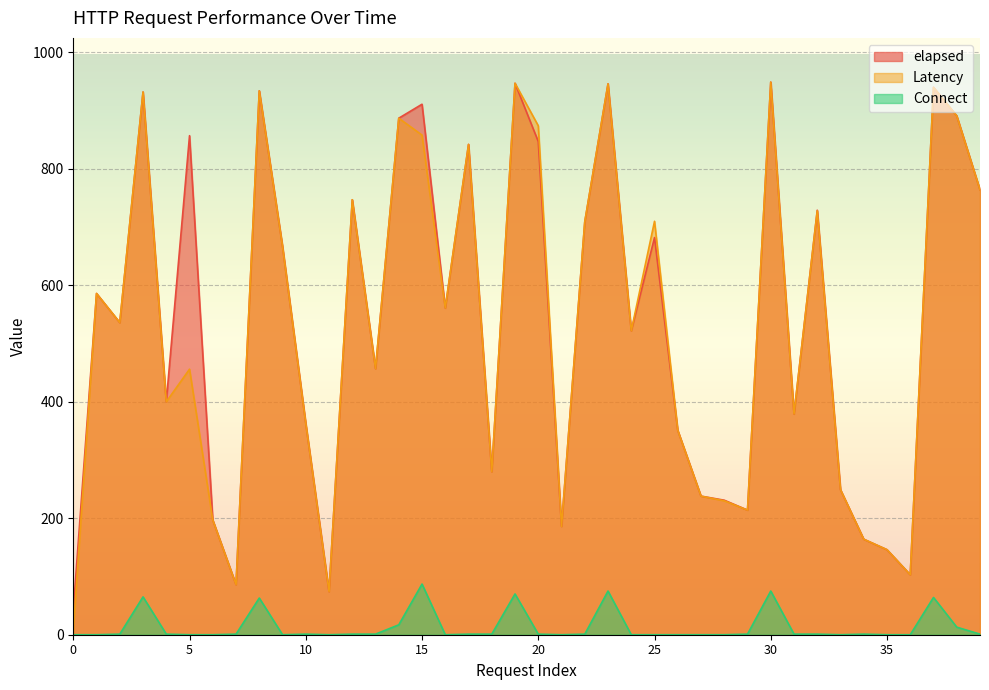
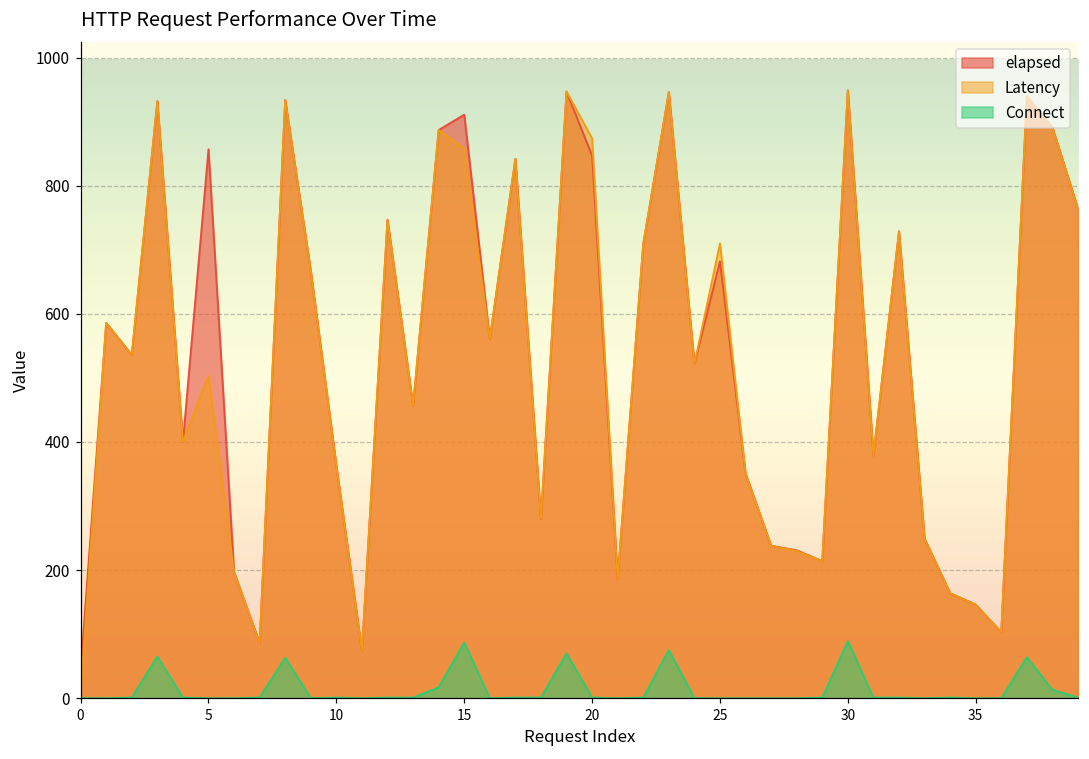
  {
    "elapsed": {
      "0": 40,
      "5": 860,
      "15": 910,
      "20": 850,
      "25": 680
    },
    "Latency": {
      "0": 10,
-     "5": 460,
+     "5": 500,
      "15": 860,
      "20": 870,
      "25": 710
    },
    "Connect": {
      "0": 0,
      "5": 0,
      "10": 0,
      "15": 90,
      "20": 0,
      "25": 0,
-     "30": 80,
+     "30": 90,
      "35": 0
    }
  }
